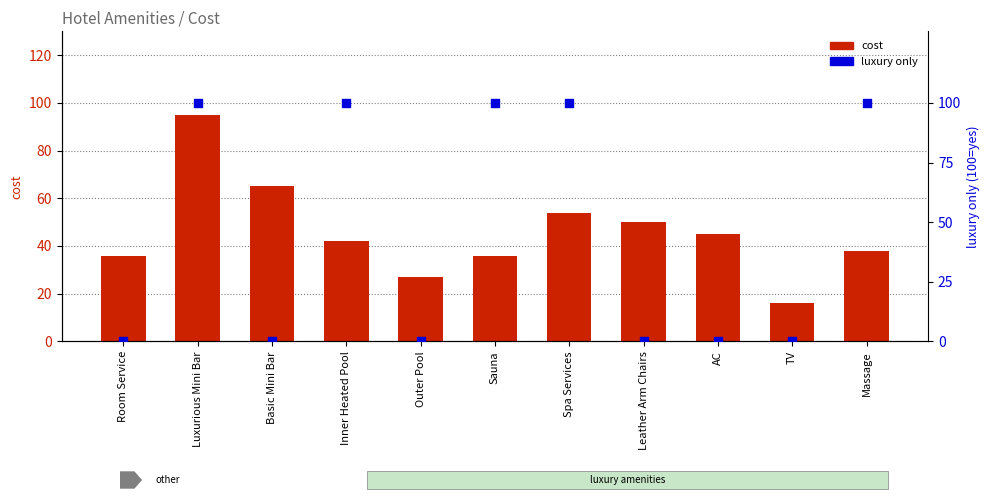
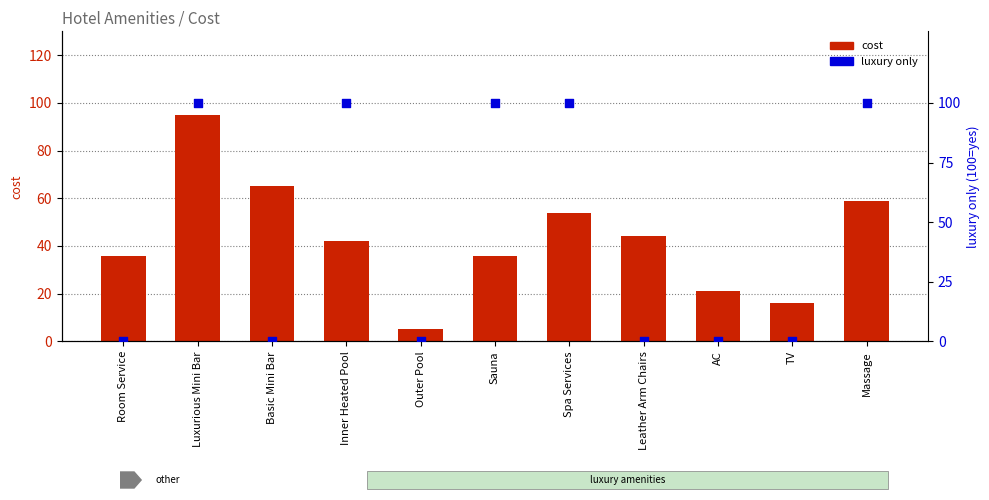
  {
    "cost": {
      "Room Service": 36,
      "Luxurious Mini Bar": 95,
      "Basic Mini Bar": 65,
      "Inner Heated Pool": 42,
-     "Outer Pool": 27,
+     "Outer Pool": 5,
      "Sauna": 36,
      "Spa Services": 54,
-     "Leather Arm Chairs": 50,
-     "AC": 45,
+     "Leather Arm Chairs": 44,
+     "AC": 21,
      "TV": 16,
-     "Massage": 38
+     "Massage": 59
    }
  }
